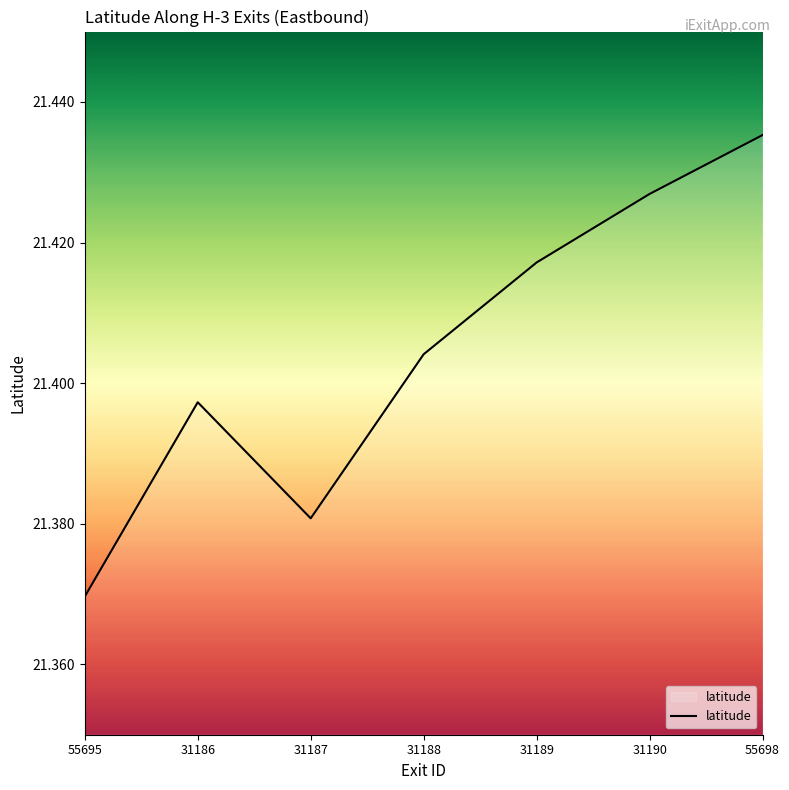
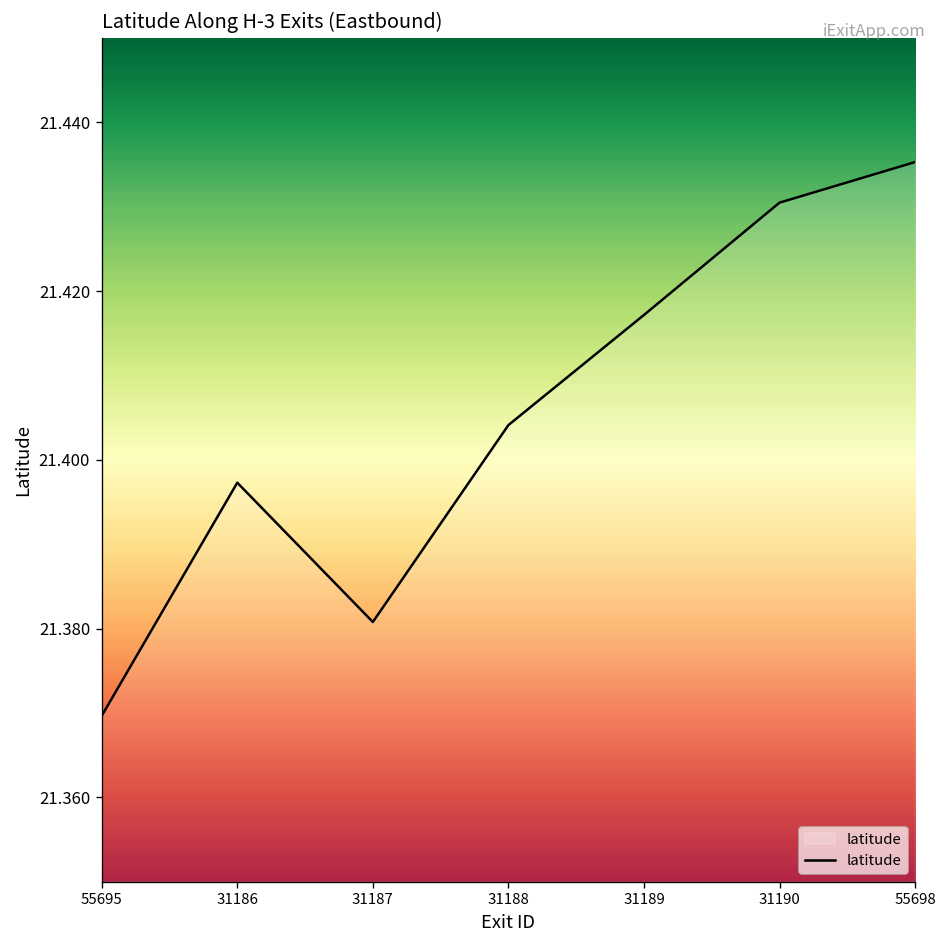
  {
    "55695": 21.370,
    "31186": 21.397,
    "31187": 21.381,
    "31188": 21.404,
    "31189": 21.417,
-   "31190": 21.427,
+   "31190": 21.430,
    "55698": 21.435
  }
